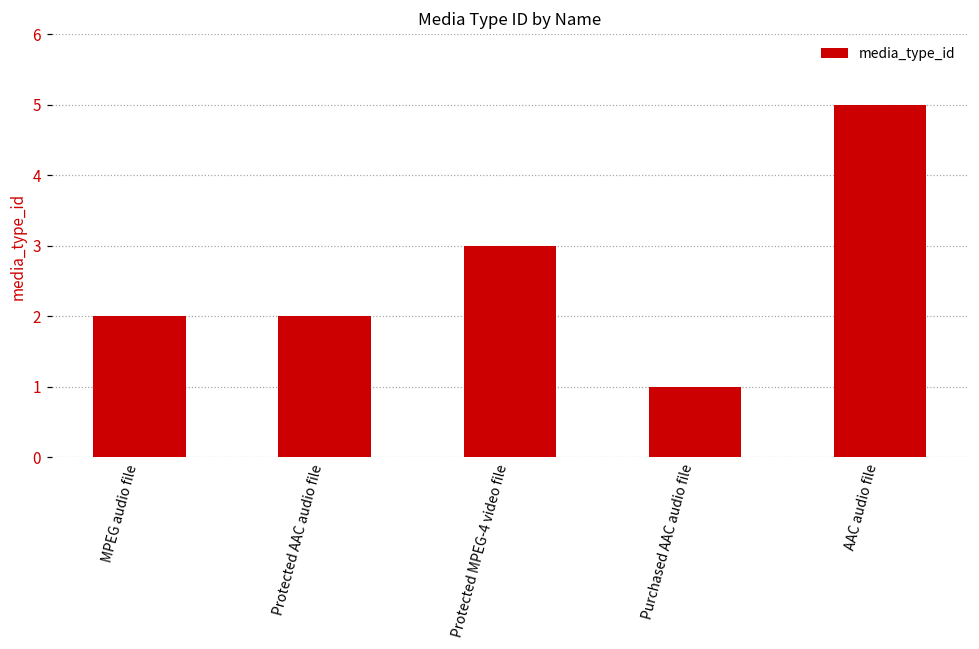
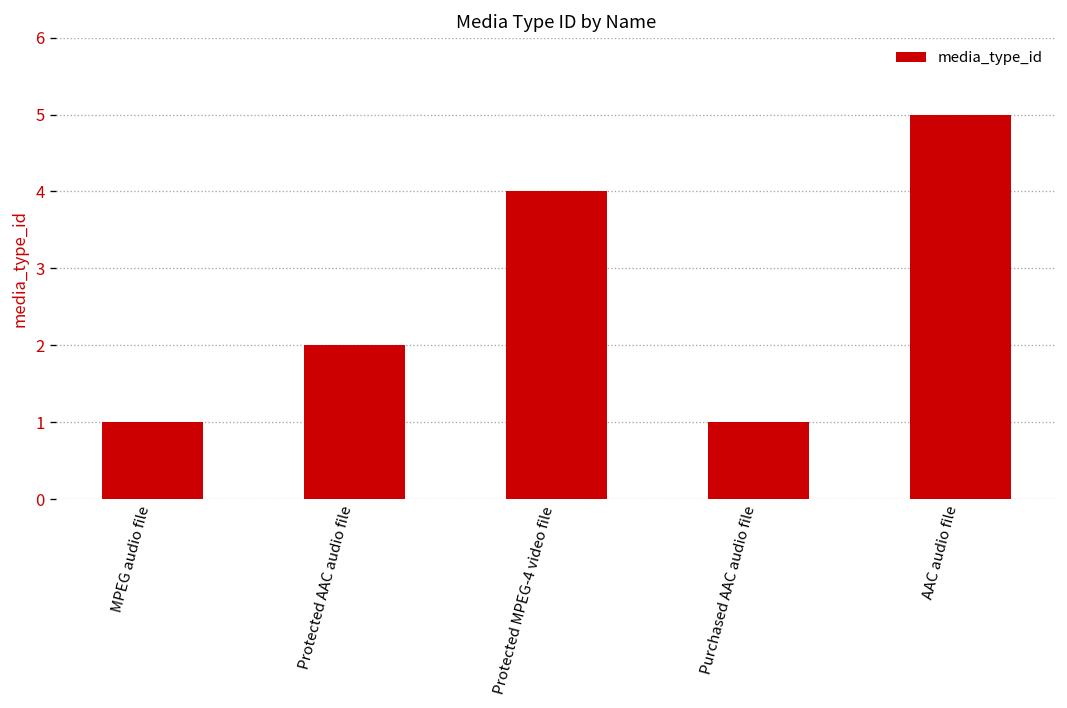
  {
-   "MPEG audio file": 2,
+   "MPEG audio file": 1,
    "Protected AAC audio file": 2,
-   "Protected MPEG-4 video file": 3,
+   "Protected MPEG-4 video file": 4,
    "Purchased AAC audio file": 1,
    "AAC audio file": 5
  }
